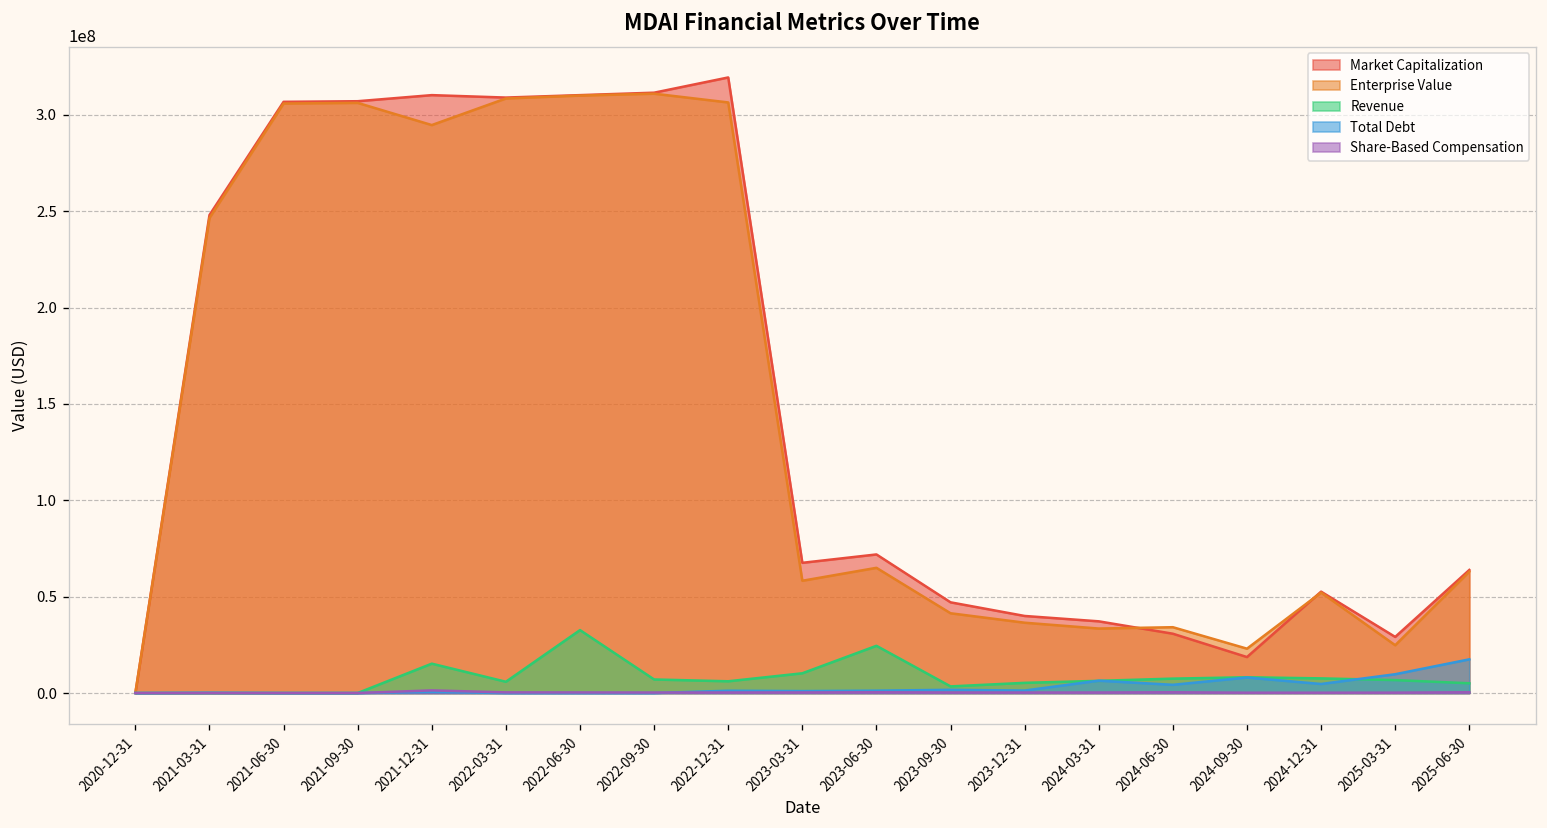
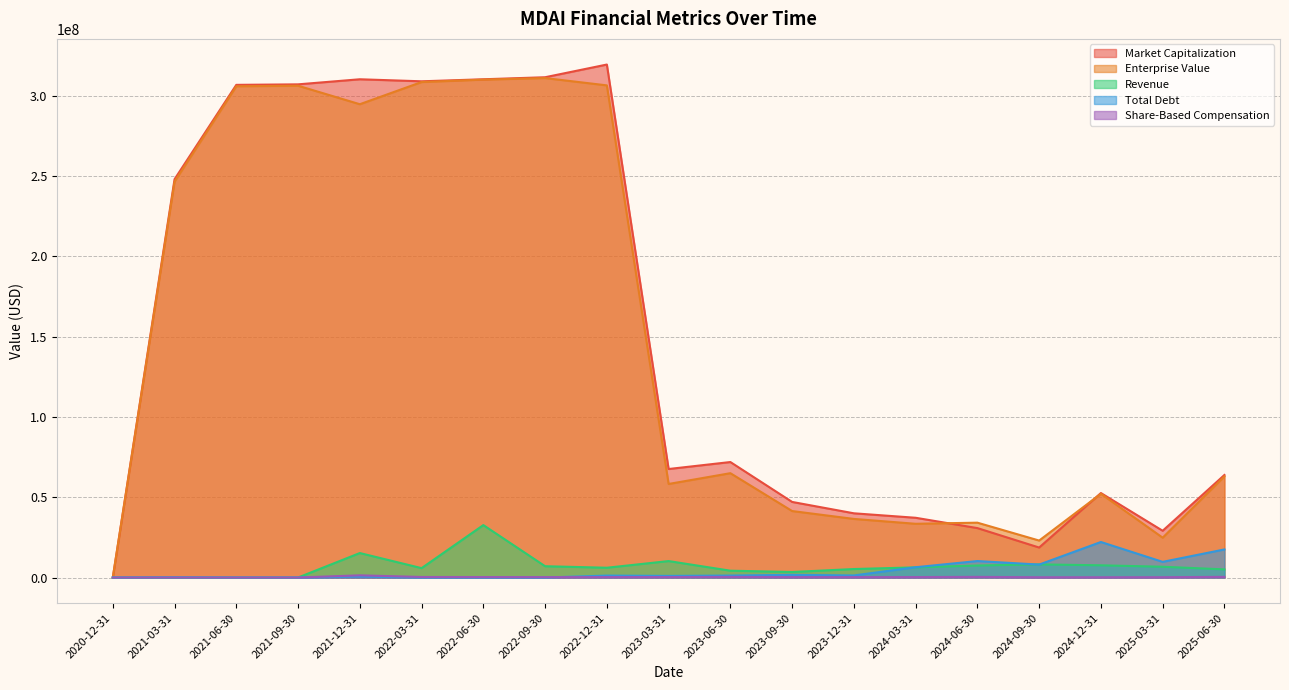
  {
    "Revenue": {
      "2021-12-31": 15000000,
      "2022-03-31": 6000000,
      "2022-06-30": 33000000,
      "2022-09-30": 7000000,
      "2022-12-31": 6000000,
      "2023-03-31": 10000000,
-     "2023-06-30": 25000000,
+     "2023-06-30": 4000000,
      "2023-09-30": 3000000,
      "2023-12-31": 5000000,
      "2024-06-30": 7000000,
      "2024-12-31": 8000000,
      "2025-03-31": 7000000,
      "2025-06-30": 5000000
    },
    "Total Debt": {
-     "2024-06-30": 4000000,
-     "2024-12-31": 5000000,
+     "2024-06-30": 10000000,
+     "2024-12-31": 22000000,
      "2025-03-31": 10000000,
      "2025-06-30": 17000000
    },
    "Share-Based Compensation": {
      "2024-03-31": 0,
      "2024-06-30": 0,
      "2024-09-30": 0,
      "2024-12-31": 0,
      "2025-03-31": 0,
      "2025-06-30": 0
    }
  }
